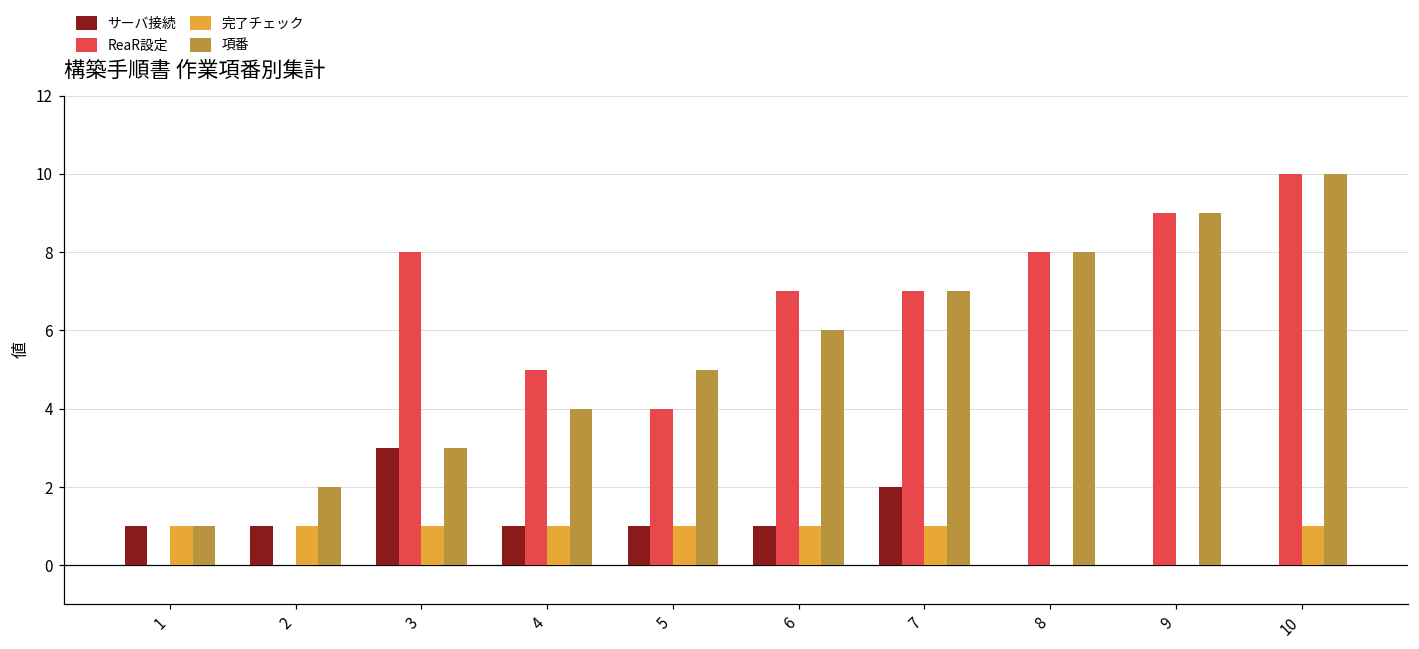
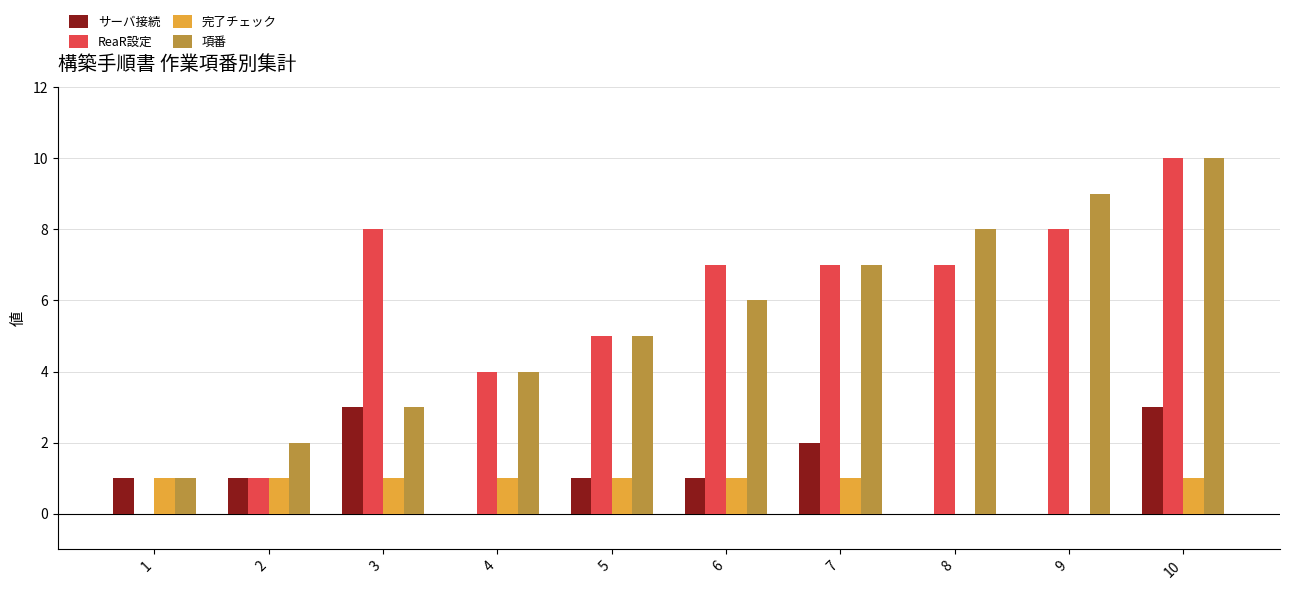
  {
    "サーバ接続": {
      "1": 1,
      "2": 1,
      "3": 3,
-     "4": 1,
+     "4": 0,
      "5": 1,
      "6": 1,
      "7": 2,
      "8": 0,
      "9": 0,
-     "10": 0
+     "10": 3
    },
    "ReaR設定": {
      "1": 0,
-     "2": 0,
+     "2": 1,
      "3": 8,
-     "4": 5,
-     "5": 4,
+     "4": 4,
+     "5": 5,
      "6": 7,
      "7": 7,
-     "8": 8,
-     "9": 9,
+     "8": 7,
+     "9": 8,
      "10": 10
    }
  }
